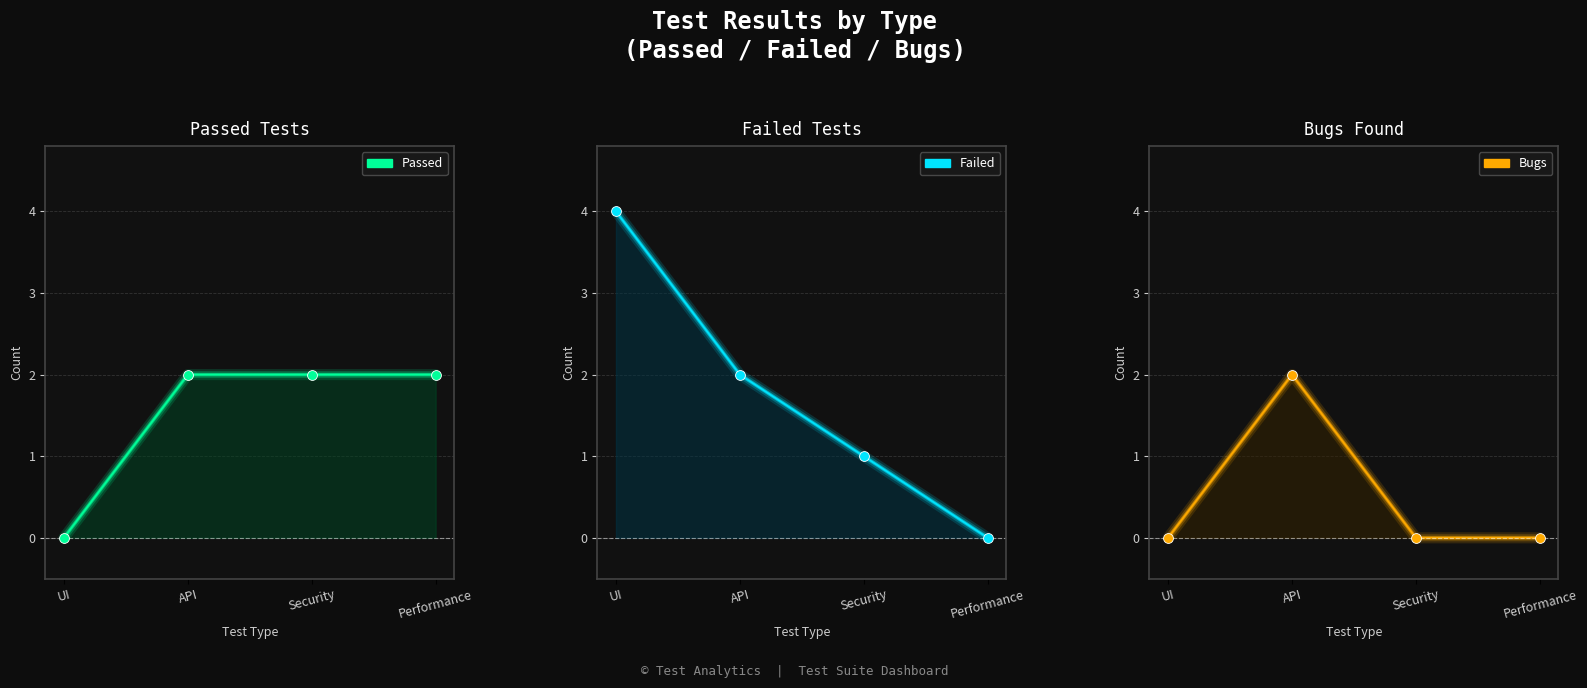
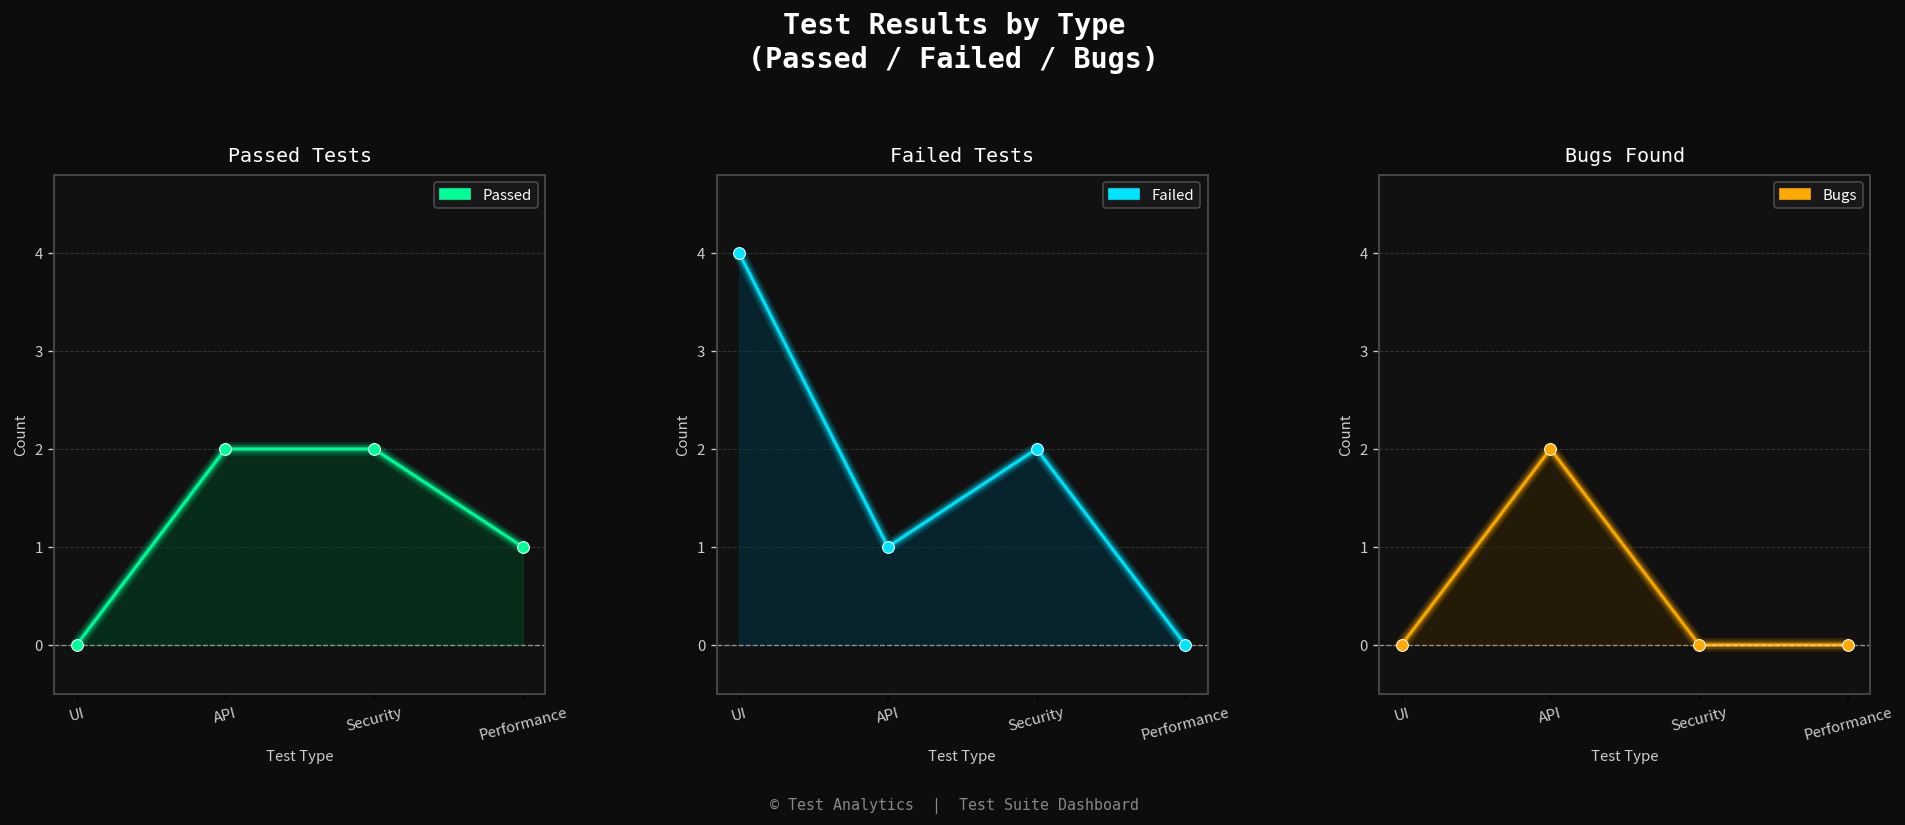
  {
    "Passed Tests": {
      "UI": 0,
      "API": 2,
      "Security": 2,
-     "Performance": 2
+     "Performance": 1
    },
    "Failed Tests": {
      "UI": 4,
-     "API": 2,
-     "Security": 1,
+     "API": 1,
+     "Security": 2,
      "Performance": 0
    },
    "Bugs Found": {
      "UI": 0.0,
      "API": 2.0,
      "Security": 0.0,
      "Performance": 0.0
    }
  }
